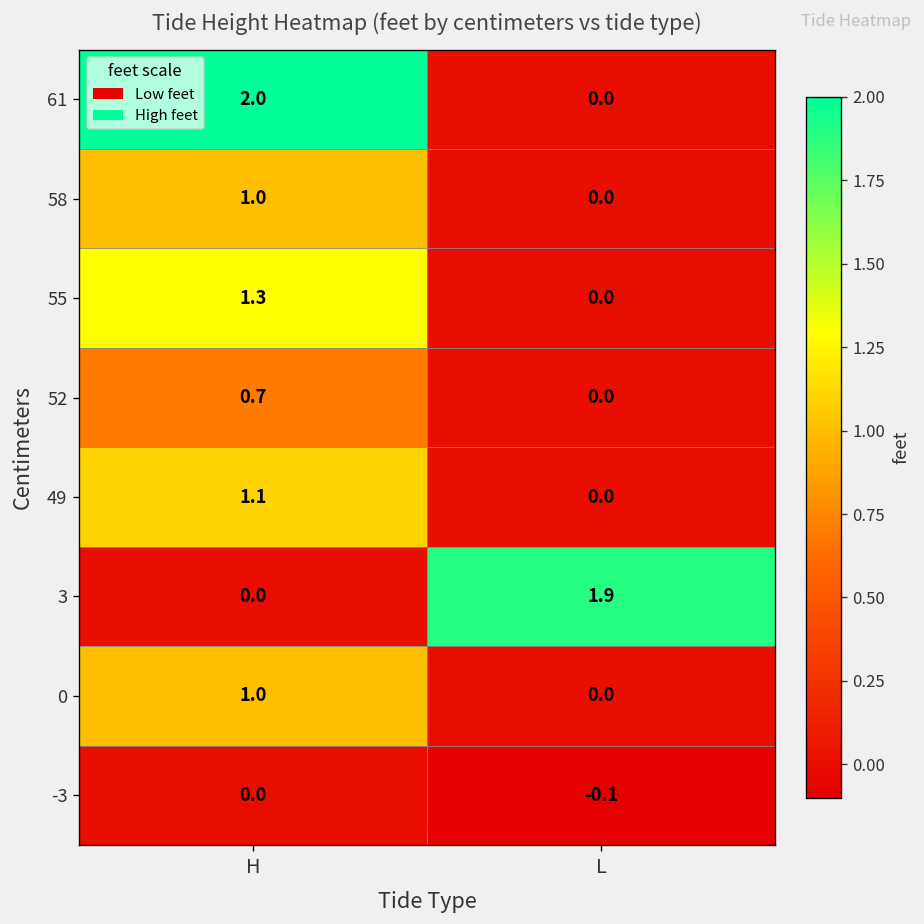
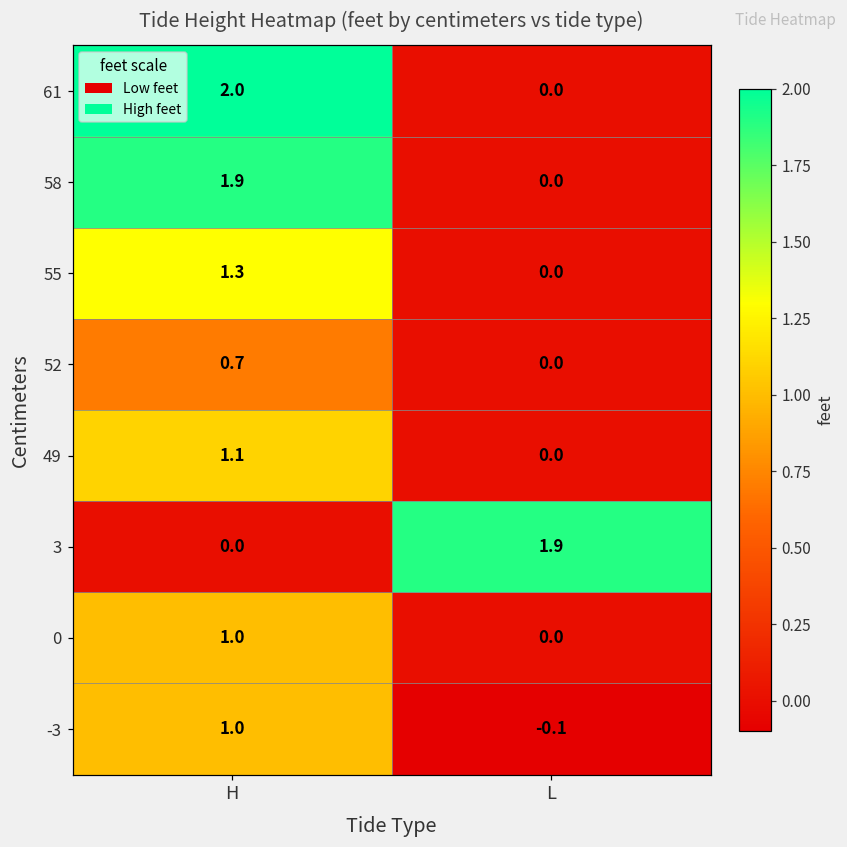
  {
    "61": {
      "H": 2.0,
      "L": 0.0
    },
    "58": {
-     "H": 1.0,
+     "H": 1.9,
      "L": 0.0
    },
    "55": {
      "H": 1.3,
      "L": 0.0
    },
    "52": {
      "H": 0.7,
      "L": 0.0
    },
    "49": {
      "H": 1.1,
      "L": 0.0
    },
    "3": {
      "H": 0.0,
      "L": 1.9
    },
    "0": {
      "H": 1.0,
      "L": 0.0
    },
    "-3": {
-     "H": 0.0,
+     "H": 1.0,
      "L": -0.1
    }
  }
